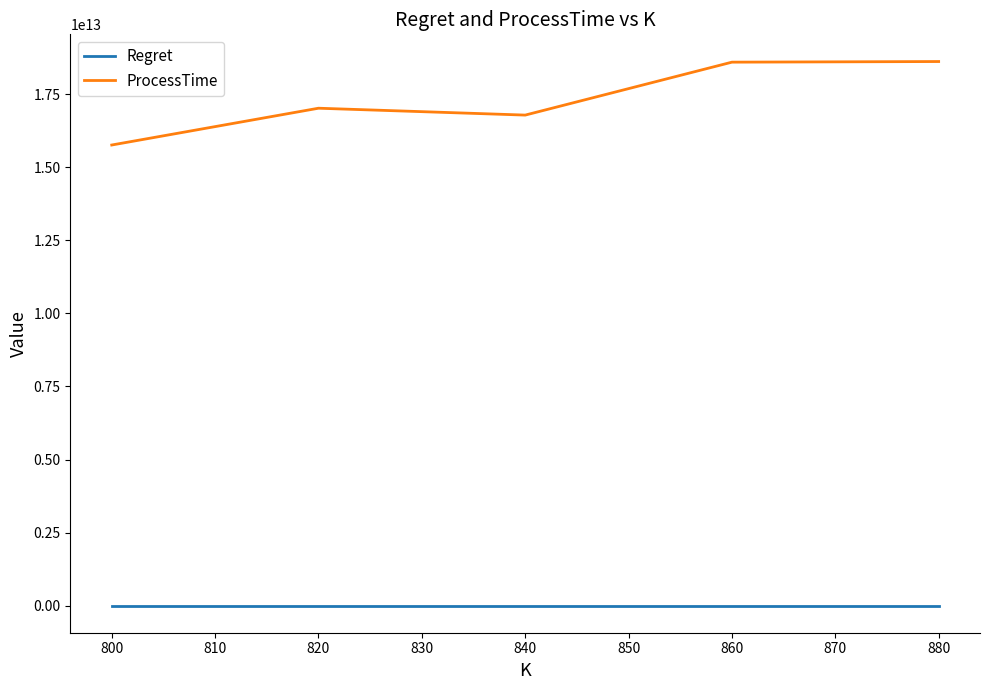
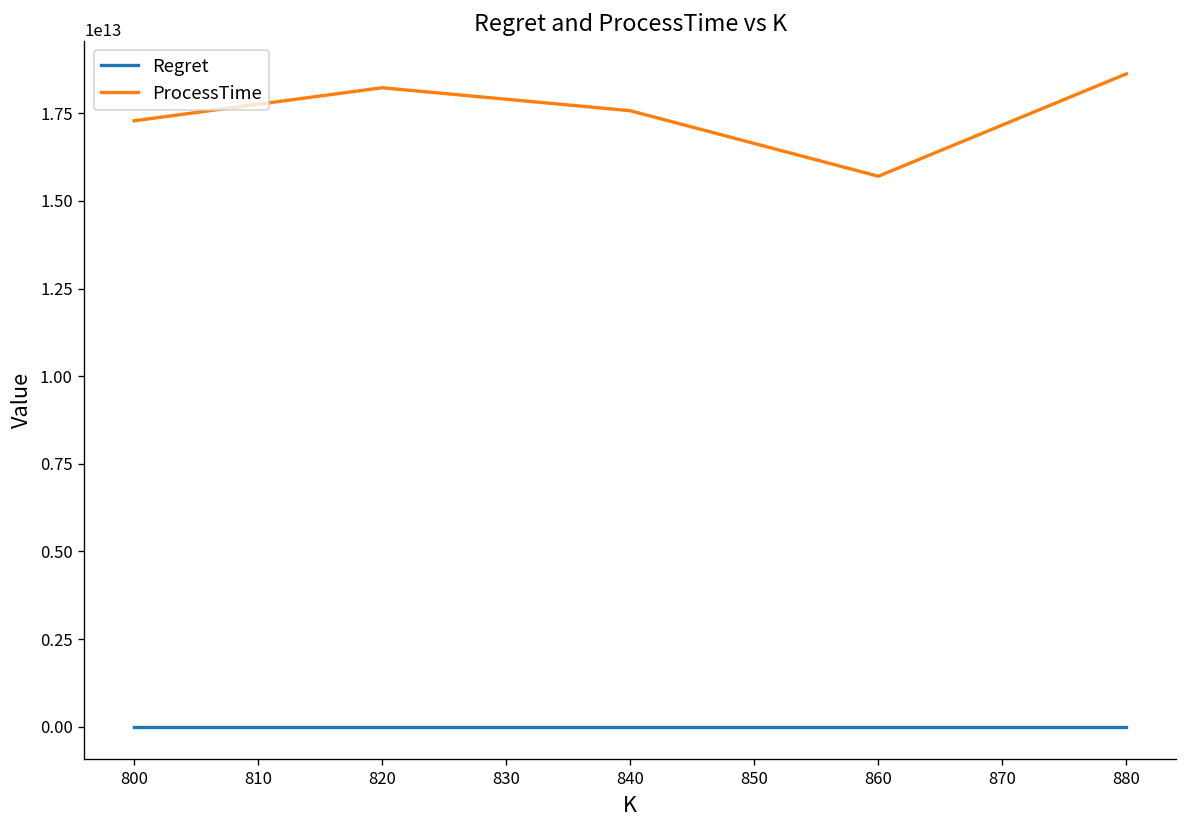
  {
    "Regret": {
      "800": 0,
      "820": 0,
      "840": 0,
      "860": 0,
      "880": 0
    },
    "ProcessTime": {
-     "800": 15800000000000,
-     "820": 17000000000000,
-     "840": 16800000000000,
-     "860": 18600000000000,
+     "800": 17300000000000,
+     "820": 18200000000000,
+     "840": 17600000000000,
+     "860": 15700000000000,
      "880": 18600000000000
    }
  }
